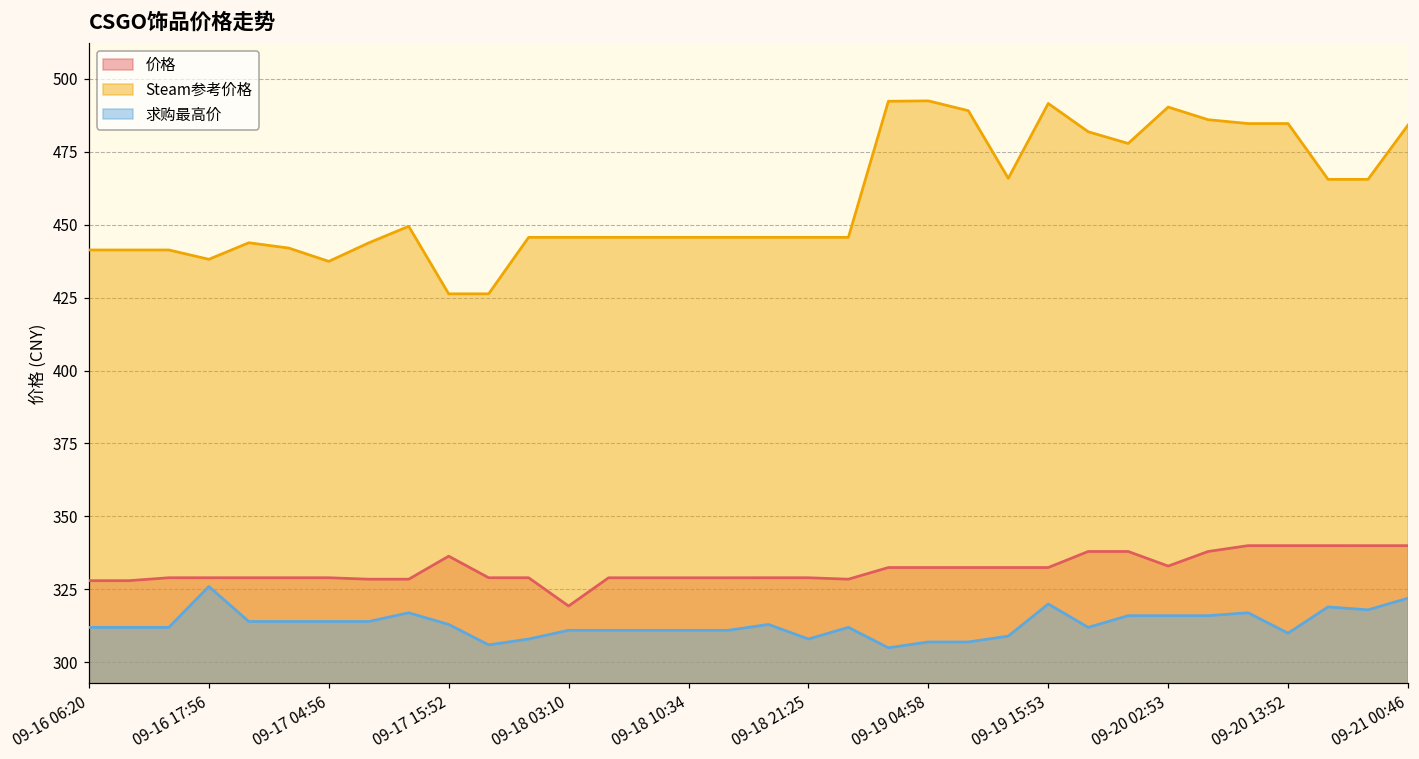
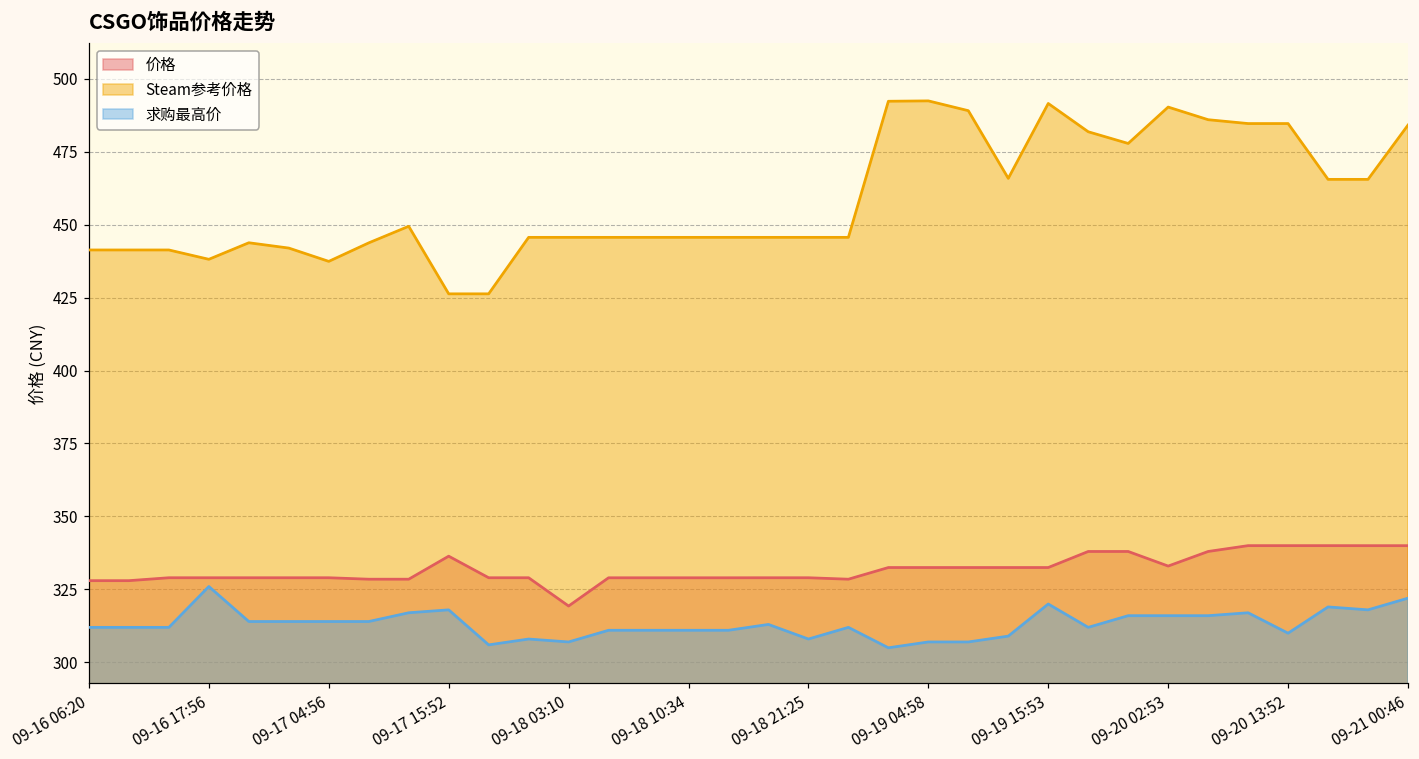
  {
    "价格": {
      "09-16 06:20": 328,
      "09-16 17:56": 329,
      "09-17 04:56": 329,
      "09-17 15:52": 336,
      "09-18 03:10": 319,
      "09-18 10:34": 329,
      "09-18 21:25": 329,
      "09-19 04:58": 333,
      "09-19 15:53": 333,
      "09-20 02:53": 333,
      "09-20 13:52": 340,
      "09-21 00:46": 340
    },
    "Steam参考价格": {
      "09-16 06:20": 441,
      "09-16 17:56": 438,
      "09-17 04:56": 437,
      "09-17 15:52": 426,
      "09-18 03:10": 446,
      "09-18 10:34": 446,
      "09-18 21:25": 446,
      "09-19 04:58": 492,
      "09-19 15:53": 491,
      "09-20 02:53": 490,
      "09-20 13:52": 485,
      "09-21 00:46": 484
    },
    "求购最高价": {
      "09-16 06:20": 312,
      "09-16 17:56": 326,
      "09-17 04:56": 314,
-     "09-17 15:52": 313,
-     "09-18 03:10": 311,
+     "09-17 15:52": 318,
+     "09-18 03:10": 307,
      "09-18 10:34": 311,
      "09-18 21:25": 308,
      "09-19 04:58": 307,
      "09-19 15:53": 320,
      "09-20 02:53": 316,
      "09-20 13:52": 310,
      "09-21 00:46": 322
    }
  }
